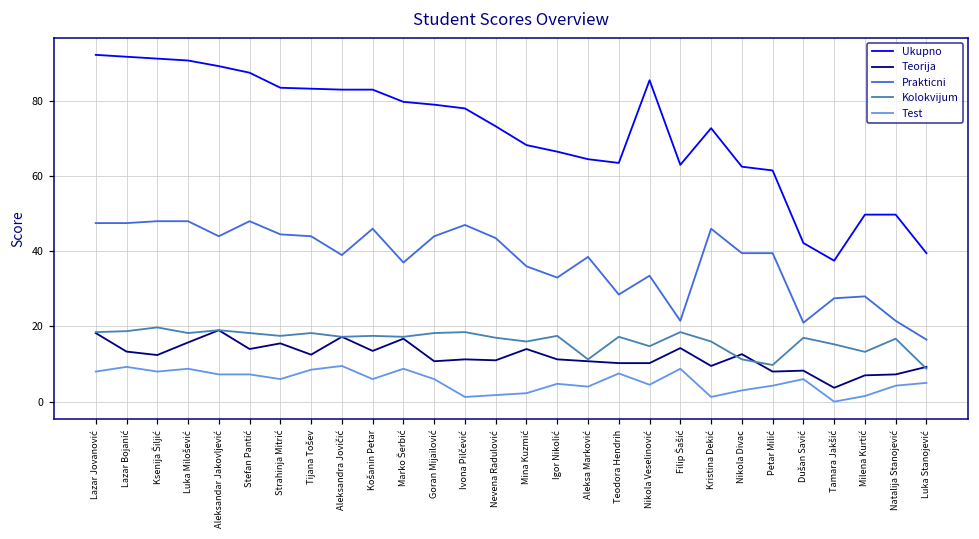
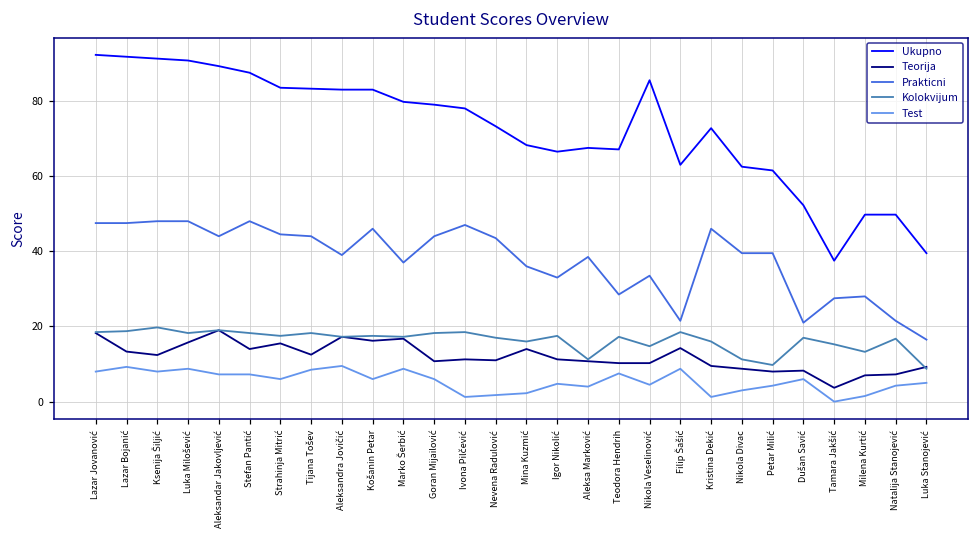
  {
    "Ukupno": {
      "Lazar Jovanović": 92,
      "Lazar Bojanić": 92,
      "Ksenija Šiljić": 91,
      "Luka Milošević": 91,
      "Aleksandar Jakovljević": 89,
      "Stefan Pantić": 88,
      "Strahinja Mitrić": 84,
      "Tijana Tošev": 83,
      "Aleksandra Jovičić": 83,
      "Košanin Petar": 83,
      "Marko Šerbić": 80,
      "Goran Mijailović": 79,
      "Ivona Pilčević": 78,
      "Nevena Radulović": 73,
      "Mina Kuzmić": 68,
      "Igor Nikolić": 67,
-     "Aleksa Marković": 65,
-     "Teodora Hendrih": 64,
+     "Aleksa Marković": 68,
+     "Teodora Hendrih": 67,
      "Nikola Veselinović": 86,
      "Filip Šašić": 63,
      "Kristina Dekić": 73,
      "Nikola Divac": 63,
      "Petar Milić": 62,
-     "Dušan Savić": 42,
+     "Dušan Savić": 52,
      "Tamara Jakšić": 38,
      "Milena Kurtić": 50,
      "Natalija Stanojević": 50,
      "Luka Stanojević": 40
    },
    "Teorija": {
      "Lazar Bojanić": 13,
      "Ksenija Šiljić": 12,
      "Luka Milošević": 16,
      "Stefan Pantić": 14,
      "Strahinja Mitrić": 16,
      "Tijana Tošev": 13,
-     "Košanin Petar": 14,
+     "Košanin Petar": 16,
      "Goran Mijailović": 11,
      "Ivona Pilčević": 11,
      "Nevena Radulović": 11,
      "Mina Kuzmić": 14,
      "Igor Nikolić": 11,
      "Teodora Hendrih": 10,
      "Nikola Veselinović": 10,
      "Filip Šašić": 14,
      "Kristina Dekić": 10,
-     "Nikola Divac": 13,
+     "Nikola Divac": 9,
      "Petar Milić": 8,
      "Dušan Savić": 8,
      "Tamara Jakšić": 4,
      "Milena Kurtić": 7,
      "Natalija Stanojević": 7
    }
  }
